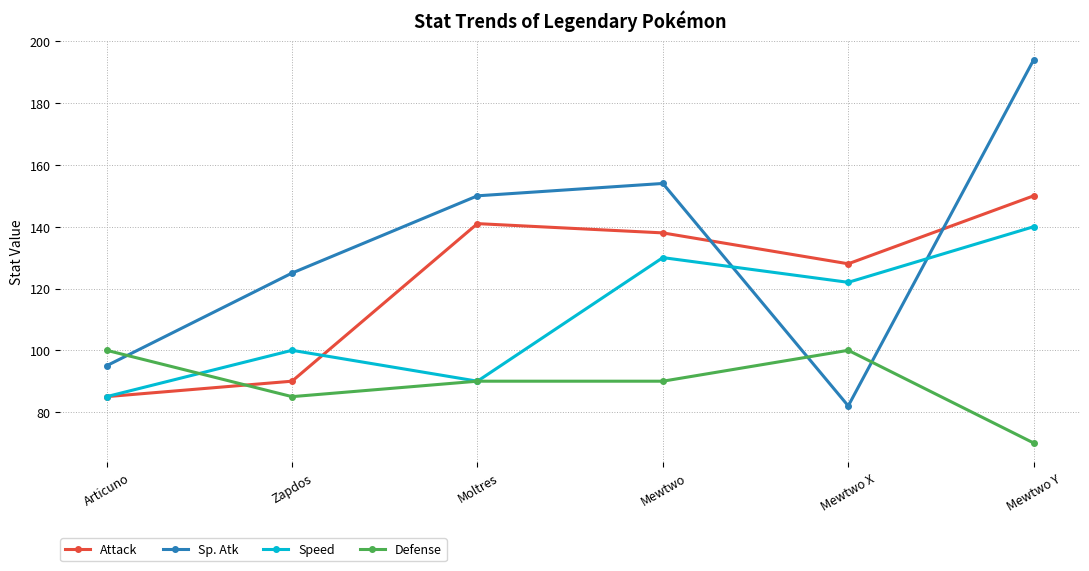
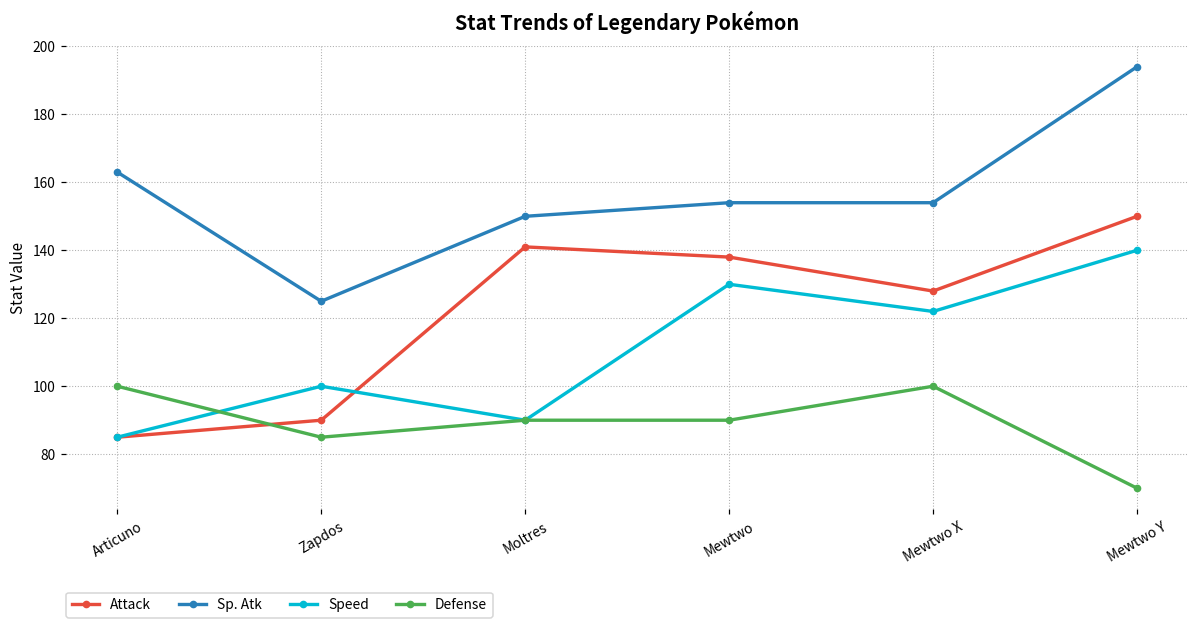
  {
    "Attack": {
      "Zapdos": 90,
      "Moltres": 141,
      "Mewtwo": 138,
      "Mewtwo X": 128,
      "Mewtwo Y": 150
    },
    "Sp. Atk": {
-     "Articuno": 95,
+     "Articuno": 163,
      "Zapdos": 125,
      "Moltres": 150,
      "Mewtwo": 154,
-     "Mewtwo X": 82,
+     "Mewtwo X": 154,
      "Mewtwo Y": 194
    },
    "Speed": {
      "Zapdos": 100,
      "Mewtwo": 130,
      "Mewtwo X": 122,
      "Mewtwo Y": 140
    },
    "Defense": {
      "Articuno": 100,
      "Zapdos": 85,
      "Mewtwo": 90,
      "Mewtwo X": 100,
      "Mewtwo Y": 70
    }
  }
